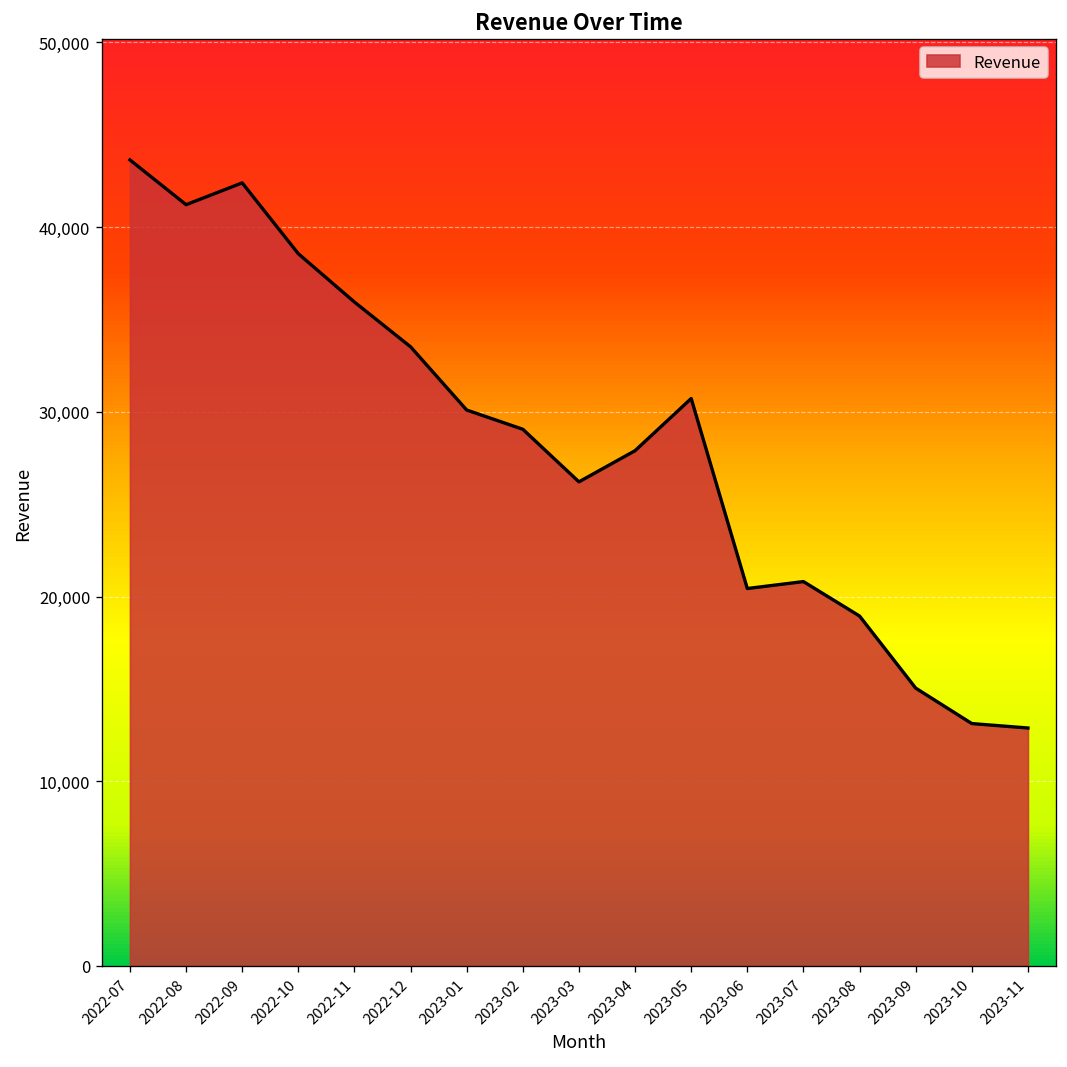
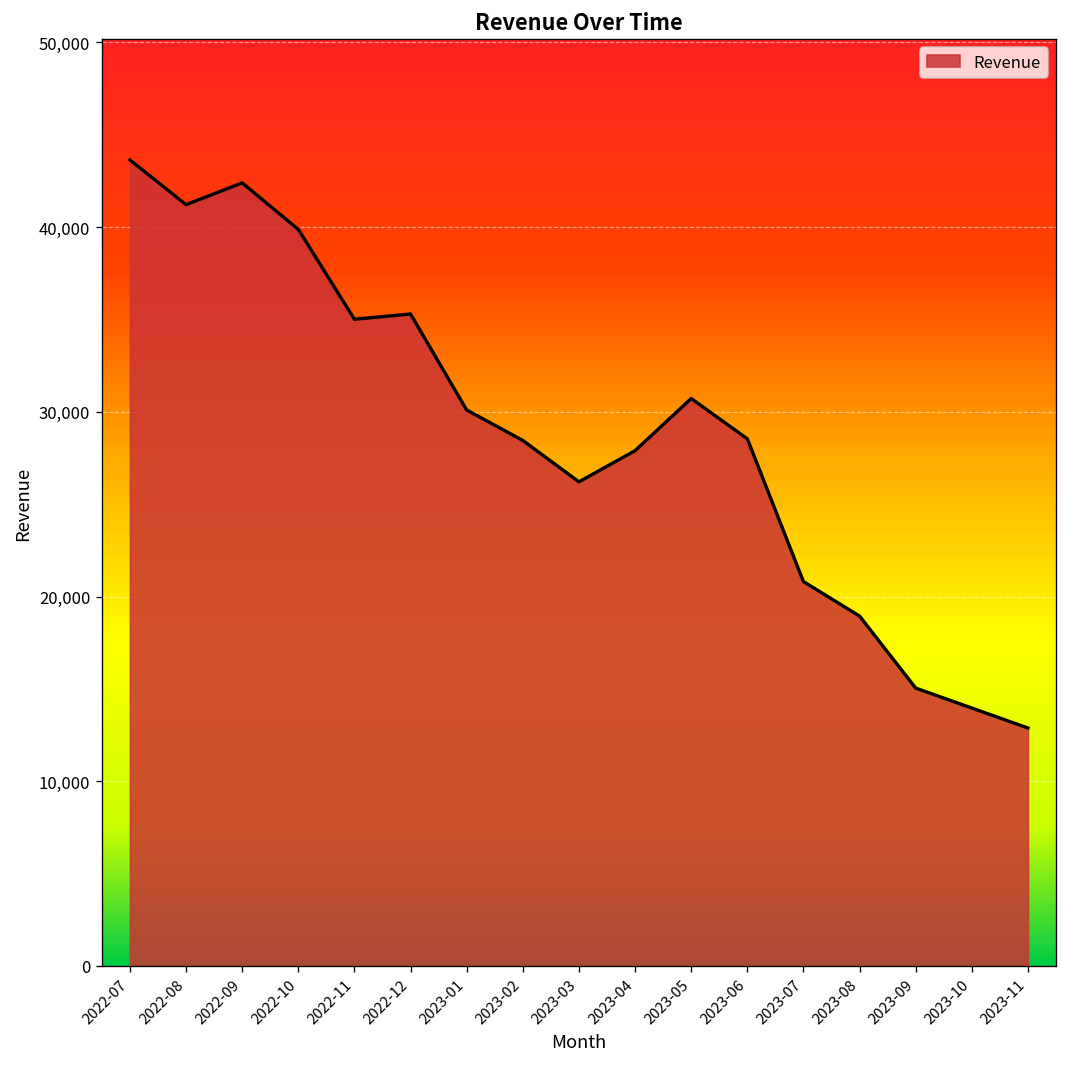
  {
    "2022-07": "43,600",
    "2022-08": "41,200",
    "2022-09": "42,400",
-   "2022-10": "38,600",
-   "2022-11": "35,900",
-   "2022-12": "33,500",
+   "2022-10": "39,900",
+   "2022-11": "35,000",
+   "2022-12": "35,300",
    "2023-01": "30,100",
-   "2023-02": "29,100",
+   "2023-02": "28,400",
    "2023-03": "26,200",
    "2023-04": "27,900",
    "2023-05": "30,700",
-   "2023-06": "20,400",
+   "2023-06": "28,500",
    "2023-07": "20,800",
    "2023-08": "18,900",
    "2023-09": "15,000",
-   "2023-10": "13,100",
+   "2023-10": "14,000",
    "2023-11": "12,900"
  }
